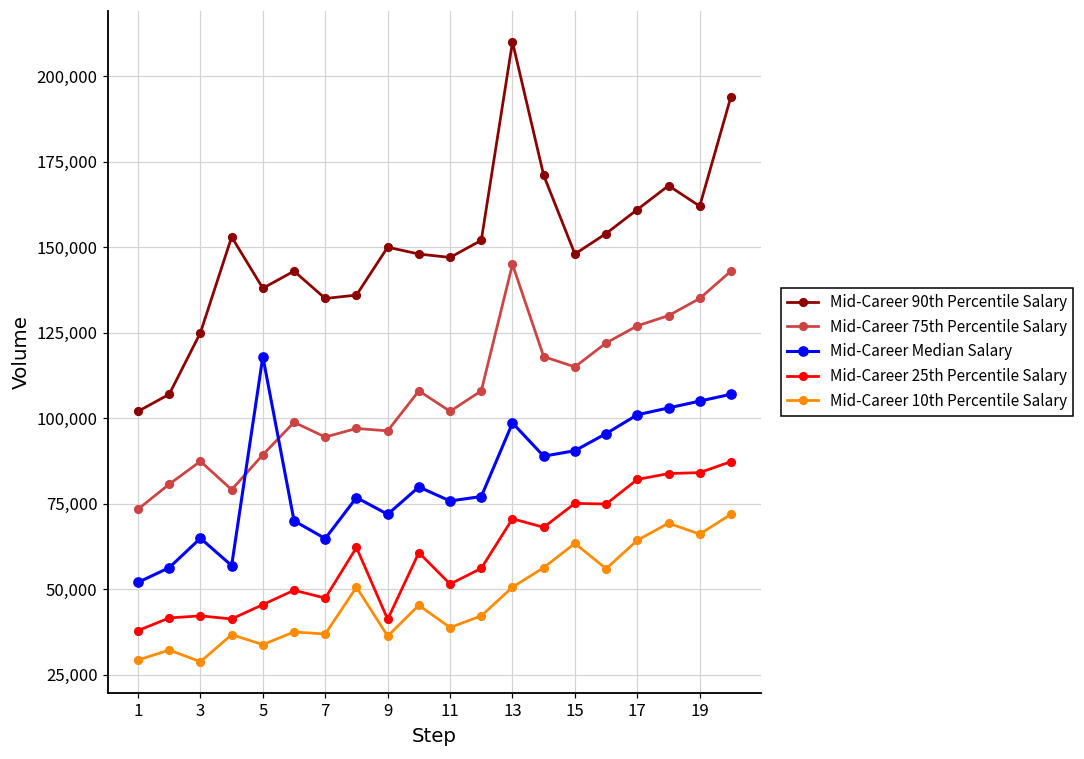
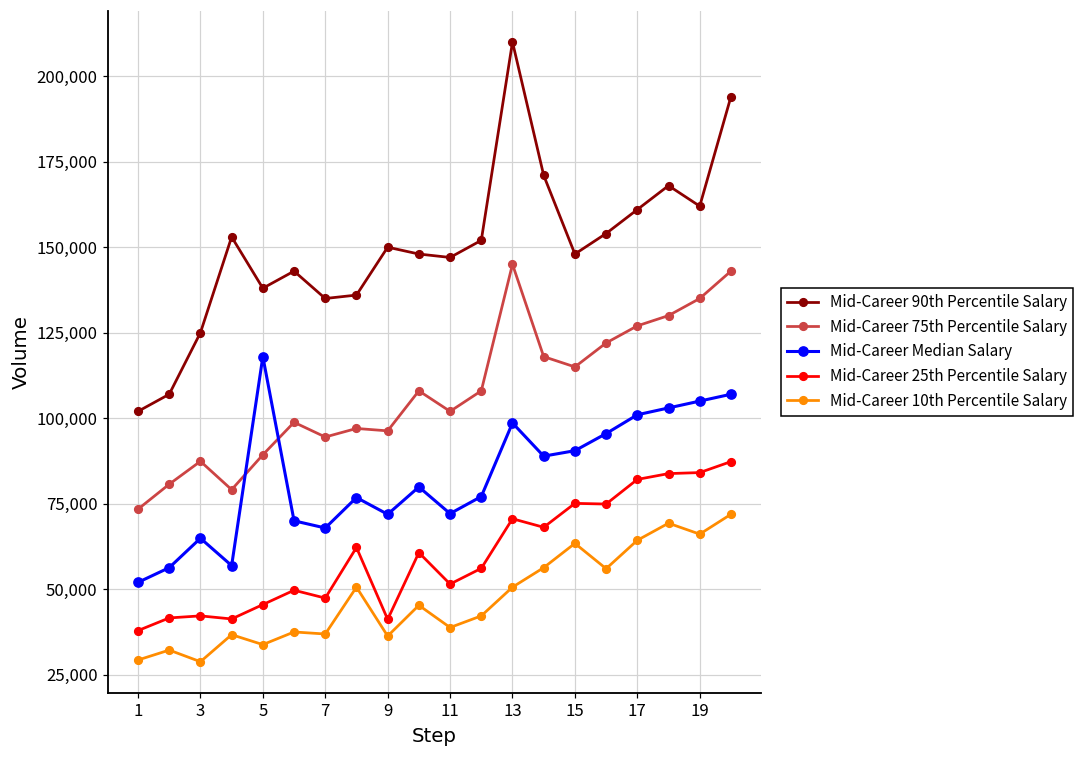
  {
    "Mid-Career 90th Percentile Salary": {
      "1": "102,000",
      "3": "125,000",
      "5": "138,000",
      "7": "135,000",
      "9": "150,000",
      "11": "147,000",
      "13": "210,000",
      "15": "148,000",
      "17": "161,000",
      "19": "162,000"
    },
    "Mid-Career 75th Percentile Salary": {
      "1": "73,000",
      "3": "87,000",
      "5": "89,000",
      "7": "95,000",
      "9": "96,000",
      "11": "102,000",
      "13": "145,000",
      "15": "115,000",
      "17": "127,000",
      "19": "135,000"
    },
    "Mid-Career Median Salary": {
      "1": "52,000",
      "3": "65,000",
      "5": "118,000",
-     "7": "65,000",
+     "7": "68,000",
      "9": "72,000",
-     "11": "76,000",
+     "11": "72,000",
      "13": "99,000",
      "15": "91,000",
      "17": "101,000",
      "19": "105,000"
    },
    "Mid-Career 25th Percentile Salary": {
      "1": "38,000",
      "3": "42,000",
      "5": "46,000",
      "7": "47,000",
      "9": "41,000",
      "11": "52,000",
      "13": "71,000",
      "15": "75,000",
      "17": "82,000",
      "19": "84,000"
    },
    "Mid-Career 10th Percentile Salary": {
      "1": "29,000",
      "3": "29,000",
      "5": "34,000",
      "7": "37,000",
      "9": "36,000",
      "11": "39,000",
      "13": "51,000",
      "15": "63,000",
      "17": "64,000",
      "19": "66,000"
    }
  }
